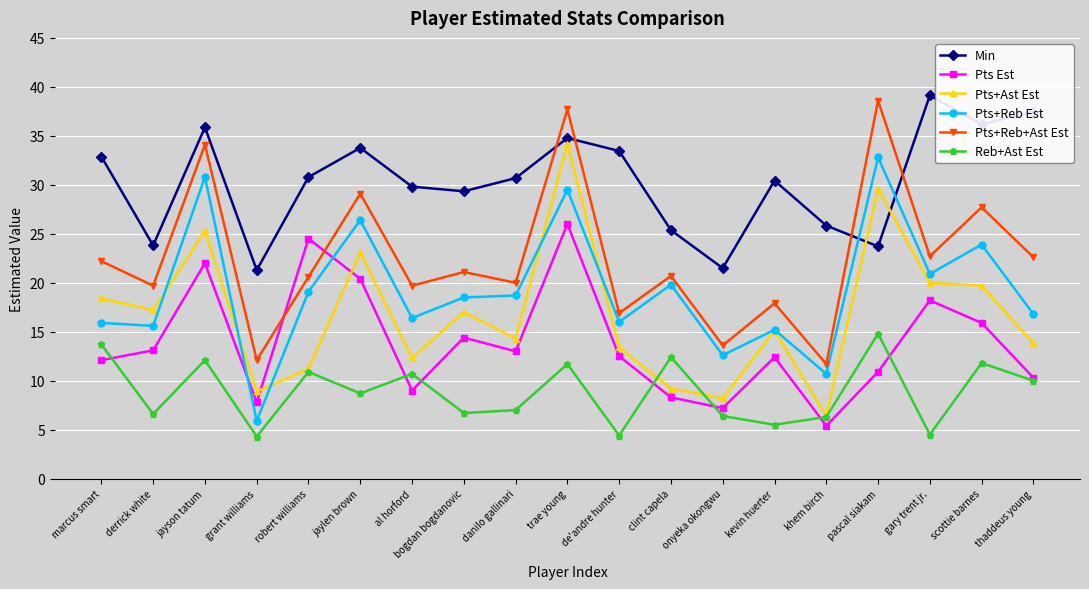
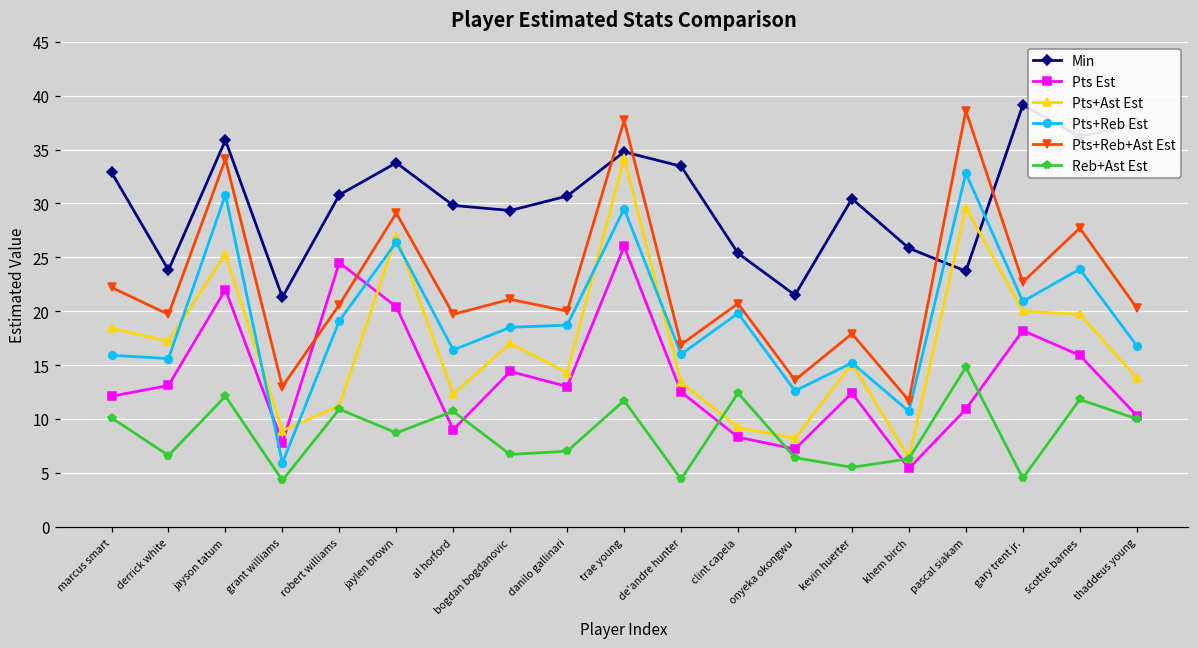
  {
    "Min": {
      "marcus smart": 33,
      "derrick white": 24,
      "jayson tatum": 36,
      "grant williams": 21,
      "robert williams": 31,
      "jaylen brown": 34,
      "al horford": 30,
      "bogdan bogdanovic": 29,
      "danilo gallinari": 31,
      "trae young": 35,
      "de'andre hunter": 33,
      "clint capela": 25,
      "onyeka okongwu": 21,
      "kevin huerter": 30,
      "khem birch": 26,
      "pascal siakam": 24,
      "gary trent jr.": 39
    },
    "Pts Est": {
      "marcus smart": 12,
      "derrick white": 13,
      "jayson tatum": 22,
      "grant williams": 8,
      "robert williams": 25,
      "jaylen brown": 20,
      "al horford": 9,
      "bogdan bogdanovic": 14,
      "danilo gallinari": 13,
      "trae young": 26,
      "de'andre hunter": 13,
      "clint capela": 8,
      "onyeka okongwu": 7,
      "kevin huerter": 12,
      "khem birch": 5,
      "pascal siakam": 11,
      "gary trent jr.": 18,
      "scottie barnes": 16,
      "thaddeus young": 10
    },
    "Pts+Ast Est": {
      "marcus smart": 18,
      "derrick white": 17,
      "jayson tatum": 25,
      "grant williams": 9,
      "robert williams": 11,
-     "jaylen brown": 23,
+     "jaylen brown": 27,
      "al horford": 12,
      "bogdan bogdanovic": 17,
      "danilo gallinari": 14,
      "trae young": 34,
      "de'andre hunter": 13,
      "clint capela": 9,
      "onyeka okongwu": 8,
      "pascal siakam": 30,
      "gary trent jr.": 20,
      "scottie barnes": 20,
      "thaddeus young": 14
    },
    "Pts+Reb Est": {
      "marcus smart": 16,
      "derrick white": 16,
      "jayson tatum": 31,
      "grant williams": 6,
      "robert williams": 19,
      "jaylen brown": 26,
      "al horford": 16,
      "bogdan bogdanovic": 19,
      "danilo gallinari": 19,
      "trae young": 30,
      "de'andre hunter": 16,
      "clint capela": 20,
      "onyeka okongwu": 13,
      "khem birch": 11,
      "pascal siakam": 33,
      "gary trent jr.": 21,
      "scottie barnes": 24,
      "thaddeus young": 17
    },
    "Pts+Reb+Ast Est": {
      "marcus smart": 22,
      "derrick white": 20,
      "jayson tatum": 34,
-     "grant williams": 12,
+     "grant williams": 13,
      "robert williams": 21,
      "jaylen brown": 29,
      "al horford": 20,
      "bogdan bogdanovic": 21,
      "danilo gallinari": 20,
      "trae young": 38,
      "de'andre hunter": 17,
      "clint capela": 21,
      "onyeka okongwu": 14,
      "kevin huerter": 18,
      "khem birch": 12,
      "pascal siakam": 39,
      "gary trent jr.": 23,
      "scottie barnes": 28,
-     "thaddeus young": 23
+     "thaddeus young": 20
    },
    "Reb+Ast Est": {
-     "marcus smart": 14,
+     "marcus smart": 10,
      "derrick white": 7,
      "jayson tatum": 12,
      "grant williams": 4,
      "robert williams": 11,
      "jaylen brown": 9,
      "al horford": 11,
      "bogdan bogdanovic": 7,
      "danilo gallinari": 7,
      "trae young": 12,
      "de'andre hunter": 4,
      "clint capela": 12,
      "onyeka okongwu": 6,
      "kevin huerter": 6,
      "pascal siakam": 15,
      "gary trent jr.": 5,
      "scottie barnes": 12,
      "thaddeus young": 10
    }
  }
